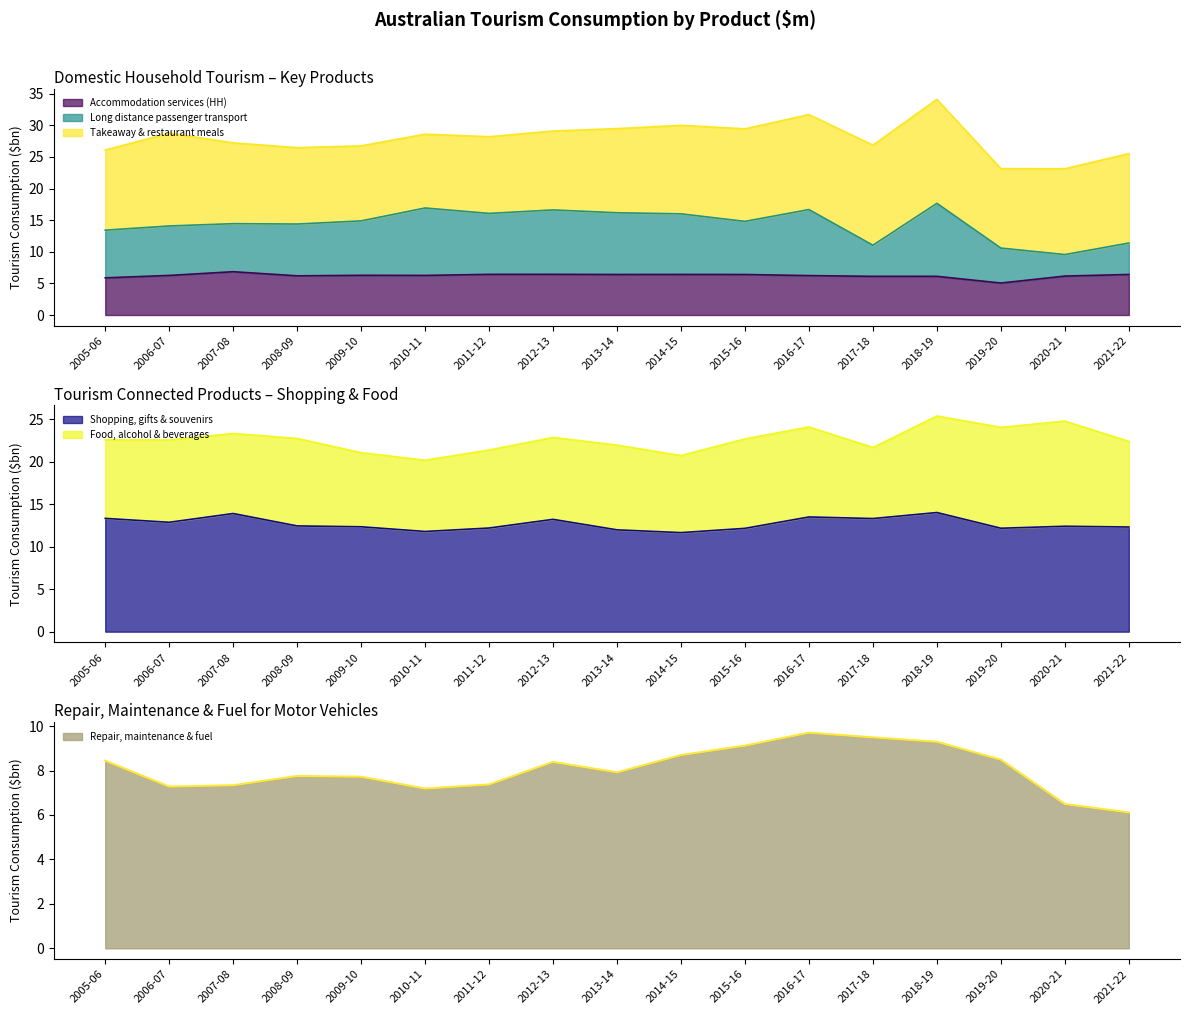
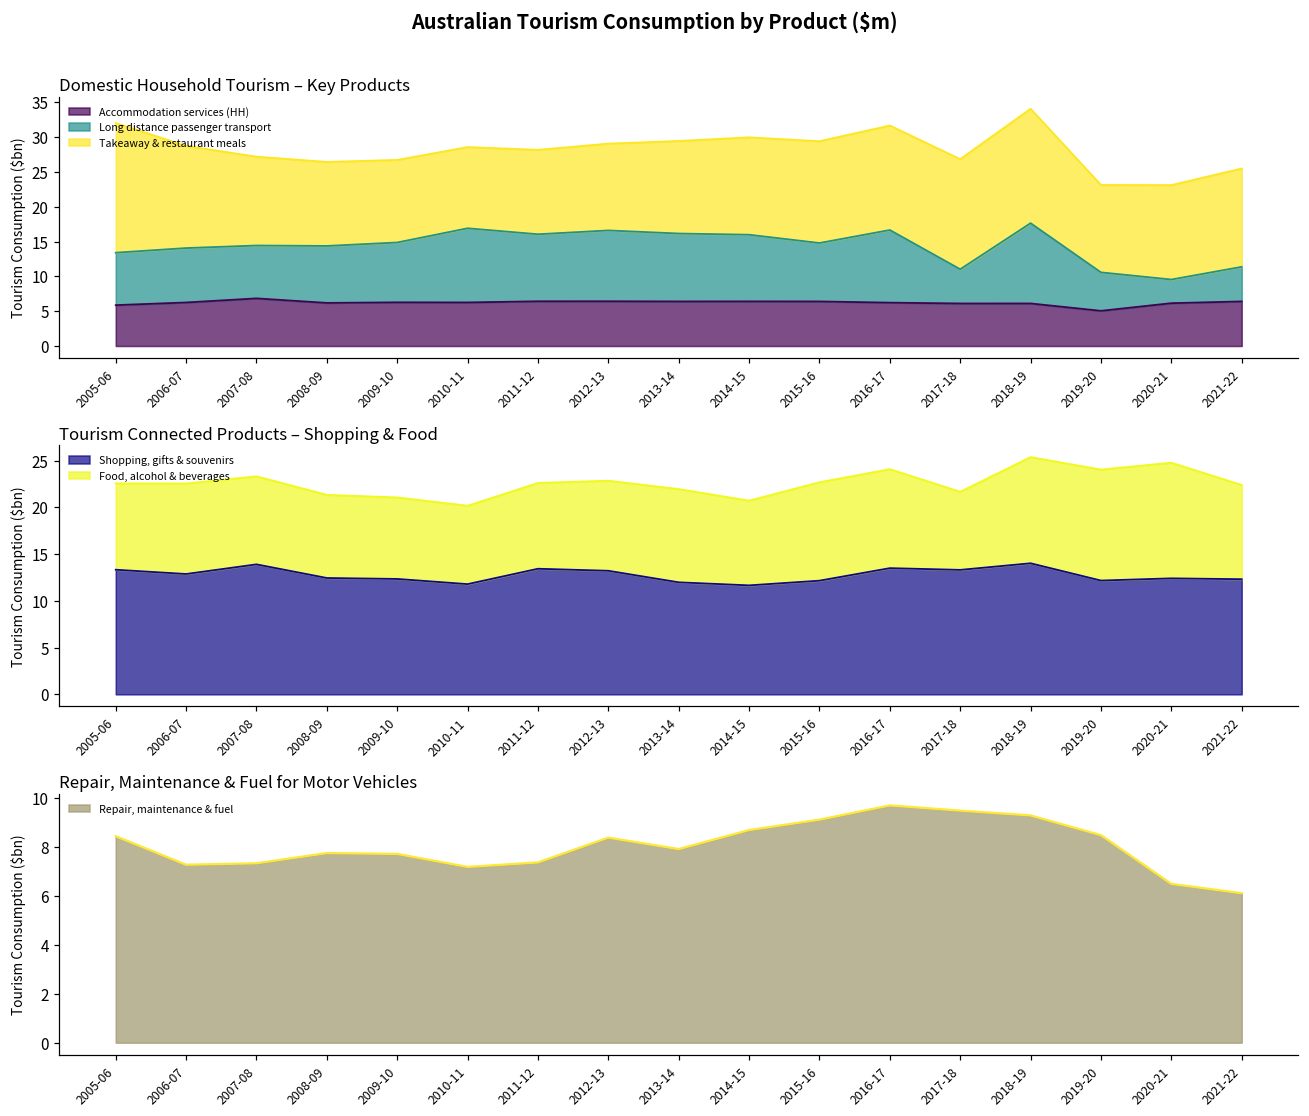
  {
    "Domestic Household Tourism – Key Products": {
      "Accommodation services (HH)": {
        "2005-06": 6,
        "2006-07": 6,
        "2007-08": 7,
        "2008-09": 6,
        "2009-10": 6,
        "2010-11": 6,
        "2011-12": 6,
        "2012-13": 6,
        "2013-14": 6,
        "2014-15": 6,
        "2015-16": 6,
        "2016-17": 6,
        "2017-18": 6,
        "2018-19": 6,
        "2019-20": 5,
        "2020-21": 6,
        "2021-22": 6
      },
      "Long distance passenger transport": {
        "2005-06": 8,
        "2006-07": 8,
        "2007-08": 8,
        "2008-09": 8,
        "2009-10": 9,
        "2010-11": 11,
        "2011-12": 10,
        "2012-13": 10,
        "2013-14": 10,
        "2014-15": 10,
        "2015-16": 8,
        "2016-17": 10,
        "2017-18": 5,
        "2018-19": 12,
        "2019-20": 6,
        "2020-21": 3,
        "2021-22": 5
      },
      "Takeaway & restaurant meals": {
-       "2005-06": 13,
+       "2005-06": 19,
        "2006-07": 15,
        "2007-08": 13,
        "2008-09": 12,
        "2009-10": 12,
        "2010-11": 12,
        "2011-12": 12,
        "2012-13": 12,
        "2013-14": 13,
        "2014-15": 14,
        "2015-16": 15,
        "2016-17": 15,
        "2017-18": 16,
        "2018-19": 16,
        "2019-20": 13,
        "2020-21": 14,
        "2021-22": 14
      }
    },
    "Tourism Connected Products – Shopping & Food": {
      "Shopping, gifts & souvenirs": {
        "2005-06": 13,
        "2006-07": 13,
        "2007-08": 14,
        "2008-09": 12,
        "2009-10": 12,
        "2010-11": 12,
-       "2011-12": 12,
+       "2011-12": 13,
        "2012-13": 13,
        "2013-14": 12,
        "2014-15": 12,
        "2015-16": 12,
        "2016-17": 13,
        "2017-18": 13,
        "2018-19": 14,
        "2019-20": 12,
        "2020-21": 12,
        "2021-22": 12
      },
      "Food, alcohol & beverages": {
        "2005-06": 9,
        "2006-07": 10,
        "2007-08": 9,
-       "2008-09": 10,
+       "2008-09": 9,
        "2009-10": 9,
        "2010-11": 8,
        "2011-12": 9,
        "2012-13": 10,
        "2013-14": 10,
        "2014-15": 9,
        "2015-16": 11,
        "2016-17": 11,
        "2017-18": 8,
        "2018-19": 11,
        "2019-20": 12,
        "2020-21": 12,
        "2021-22": 10
      }
    },
    "Repair, Maintenance & Fuel for Motor Vehicles": {
      "2005-06": 8.4,
      "2006-07": 7.3,
      "2007-08": 7.3,
      "2008-09": 7.8,
      "2009-10": 7.7,
      "2010-11": 7.2,
      "2011-12": 7.4,
      "2012-13": 8.4,
      "2013-14": 7.9,
      "2014-15": 8.7,
      "2015-16": 9.1,
      "2016-17": 9.7,
      "2017-18": 9.5,
      "2018-19": 9.3,
      "2019-20": 8.5,
      "2020-21": 6.5,
      "2021-22": 6.1
    }
  }
